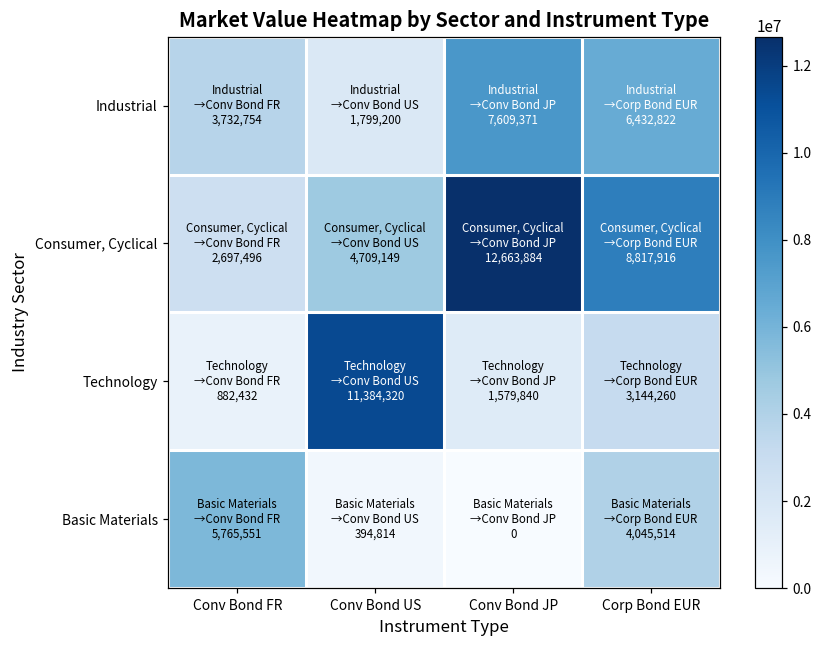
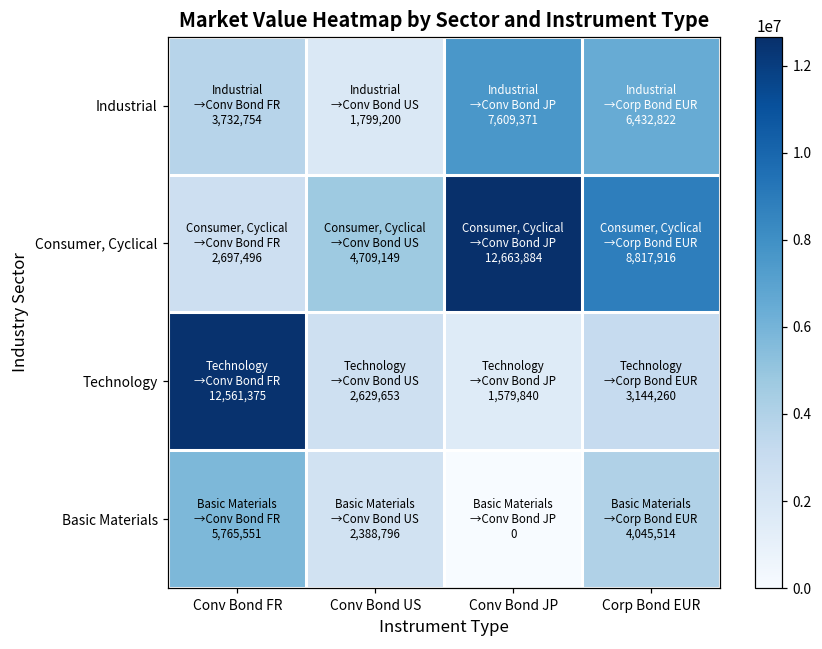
  {
    "Industrial": {
      "Conv Bond FR": "3,732,754",
      "Conv Bond US": "1,799,200",
      "Conv Bond JP": "7,609,371",
      "Corp Bond EUR": "6,432,822"
    },
    "Consumer, Cyclical": {
      "Conv Bond FR": "2,697,496",
      "Conv Bond US": "4,709,149",
      "Conv Bond JP": "12,663,884",
      "Corp Bond EUR": "8,817,916"
    },
    "Technology": {
-     "Conv Bond FR": "882,432",
-     "Conv Bond US": "11,384,320",
+     "Conv Bond FR": "12,561,375",
+     "Conv Bond US": "2,629,653",
      "Conv Bond JP": "1,579,840",
      "Corp Bond EUR": "3,144,260"
    },
    "Basic Materials": {
      "Conv Bond FR": "5,765,551",
-     "Conv Bond US": "394,814",
+     "Conv Bond US": "2,388,796",
      "Conv Bond JP": "0",
      "Corp Bond EUR": "4,045,514"
    }
  }
